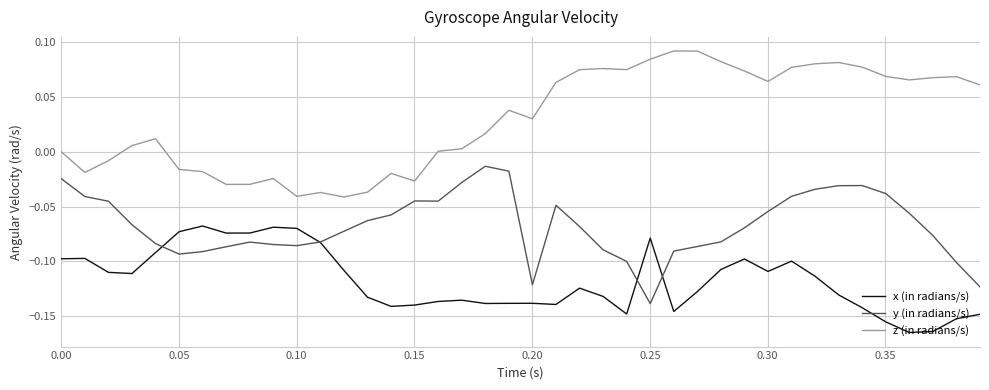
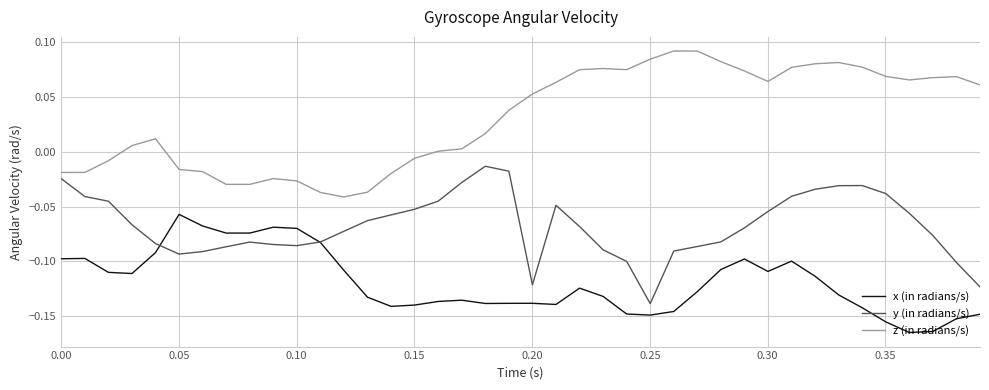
  {
    "x (in radians/s)": {
      "0.00": -0.098,
-     "0.05": -0.073,
+     "0.05": -0.057,
      "0.10": -0.070,
      "0.15": -0.140,
      "0.20": -0.138,
-     "0.25": -0.079,
+     "0.25": -0.149,
      "0.30": -0.109
    },
    "y (in radians/s)": {
      "0.00": -0.025,
      "0.05": -0.093,
      "0.10": -0.086,
-     "0.15": -0.045,
+     "0.15": -0.052,
      "0.20": -0.121,
      "0.25": -0.138,
      "0.30": -0.054
    },
    "z (in radians/s)": {
-     "0.00": 0.000,
+     "0.00": -0.019,
      "0.05": -0.016,
-     "0.10": -0.041,
-     "0.15": -0.027,
-     "0.20": 0.030,
+     "0.10": -0.027,
+     "0.15": -0.006,
+     "0.20": 0.053,
      "0.25": 0.085,
      "0.30": 0.064
    }
  }
